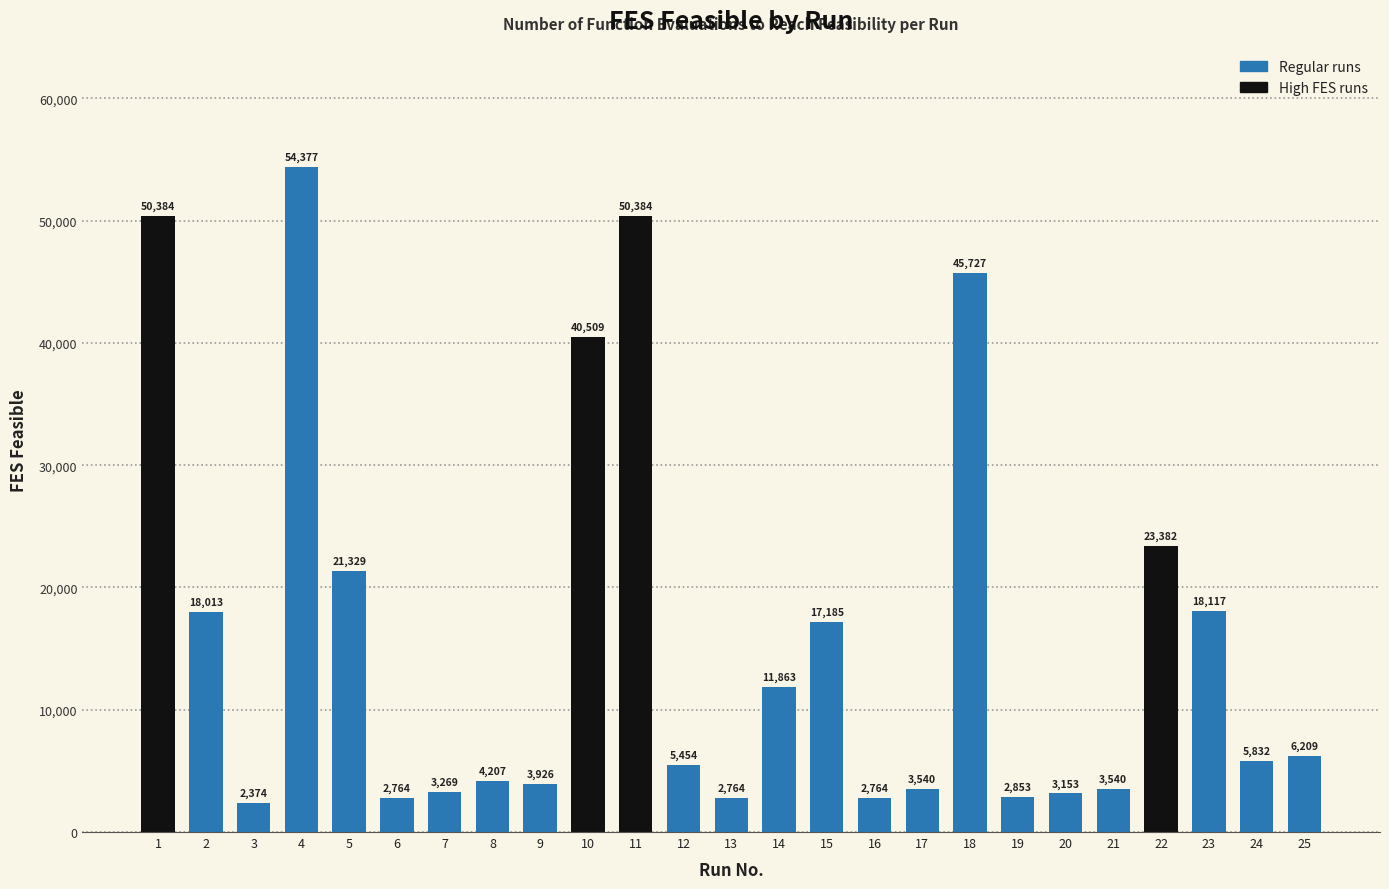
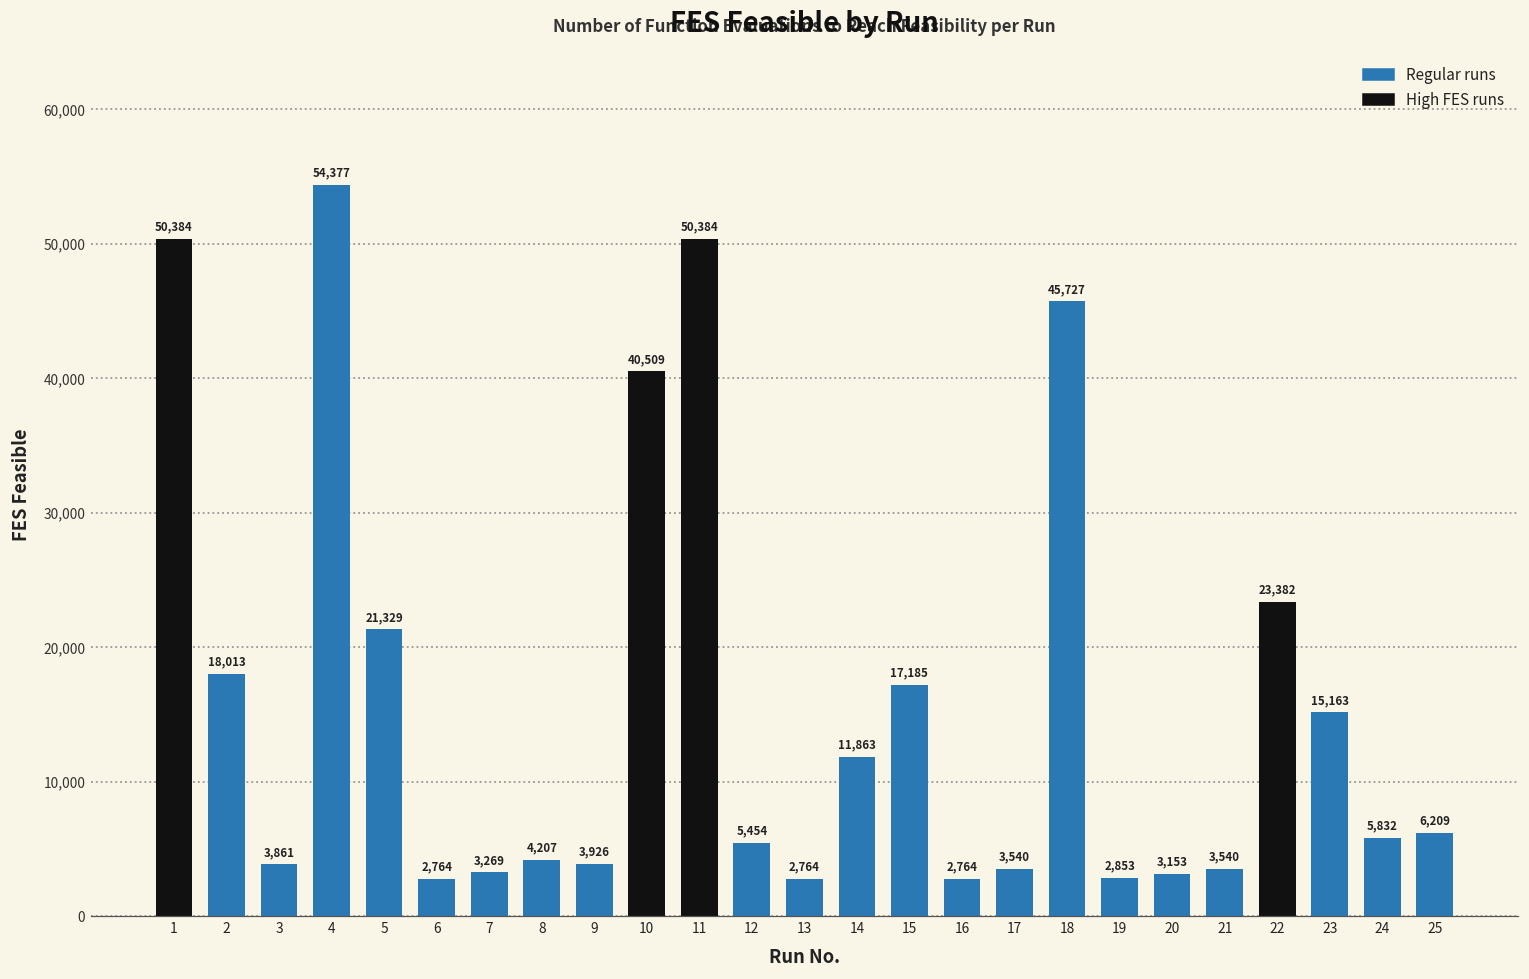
  {
    "1": "50,384",
    "2": "18,013",
-   "3": "2,374",
+   "3": "3,861",
    "4": "54,377",
    "5": "21,329",
    "6": "2,764",
    "7": "3,269",
    "8": "4,207",
    "9": "3,926",
    "10": "40,509",
    "11": "50,384",
    "12": "5,454",
    "13": "2,764",
    "14": "11,863",
    "15": "17,185",
    "16": "2,764",
    "17": "3,540",
    "18": "45,727",
    "19": "2,853",
    "20": "3,153",
    "21": "3,540",
    "22": "23,382",
-   "23": "18,117",
+   "23": "15,163",
    "24": "5,832",
    "25": "6,209"
  }
